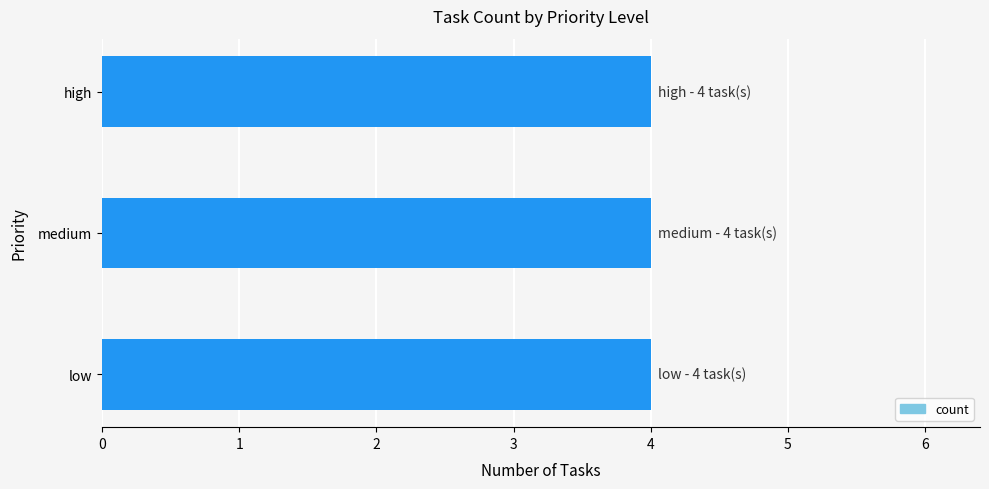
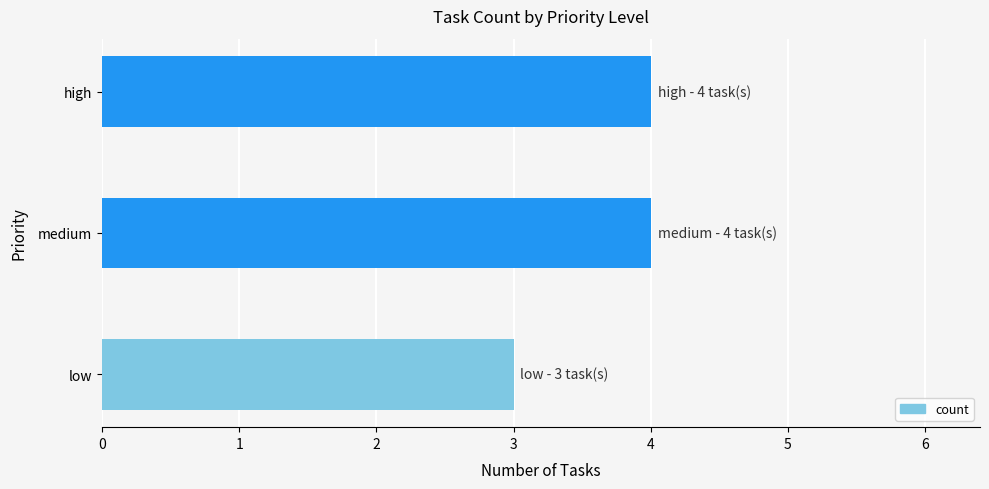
  {
    "high": 4,
    "medium": 4,
-   "low": 4
+   "low": 3
  }
